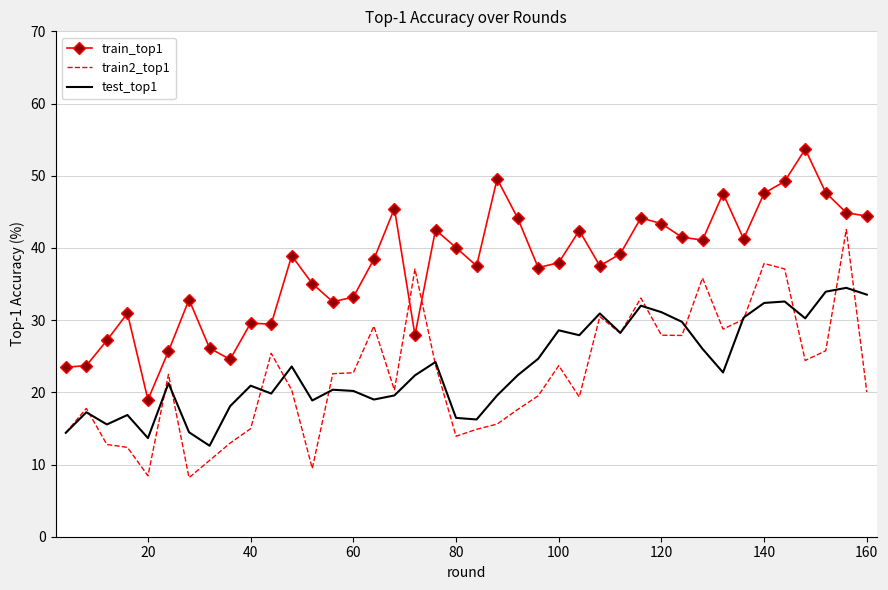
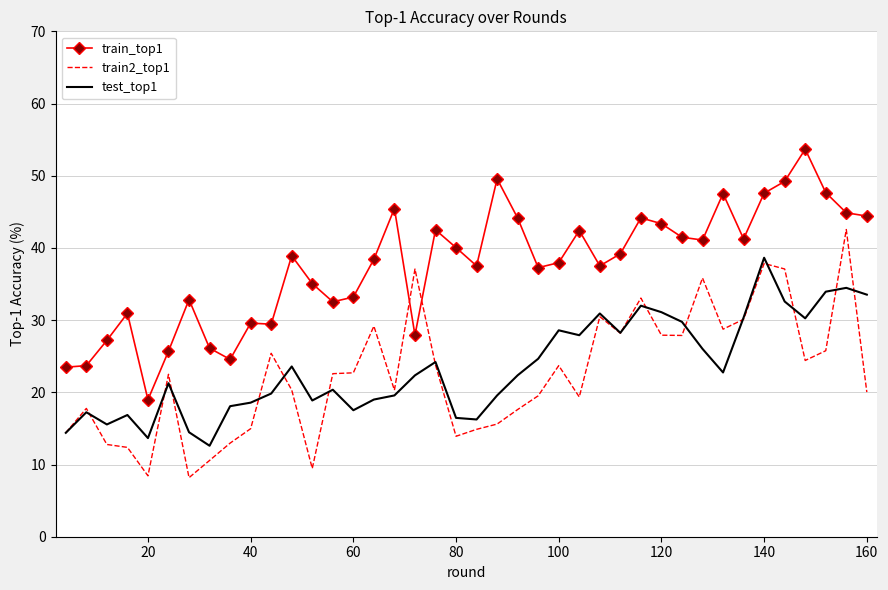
  {
    "test_top1": {
      "20": 14,
-     "40": 21,
-     "60": 20,
+     "40": 19,
+     "60": 18,
      "80": 16,
      "100": 29,
      "120": 31,
-     "140": 32,
+     "140": 39,
      "160": 34
    }
  }
